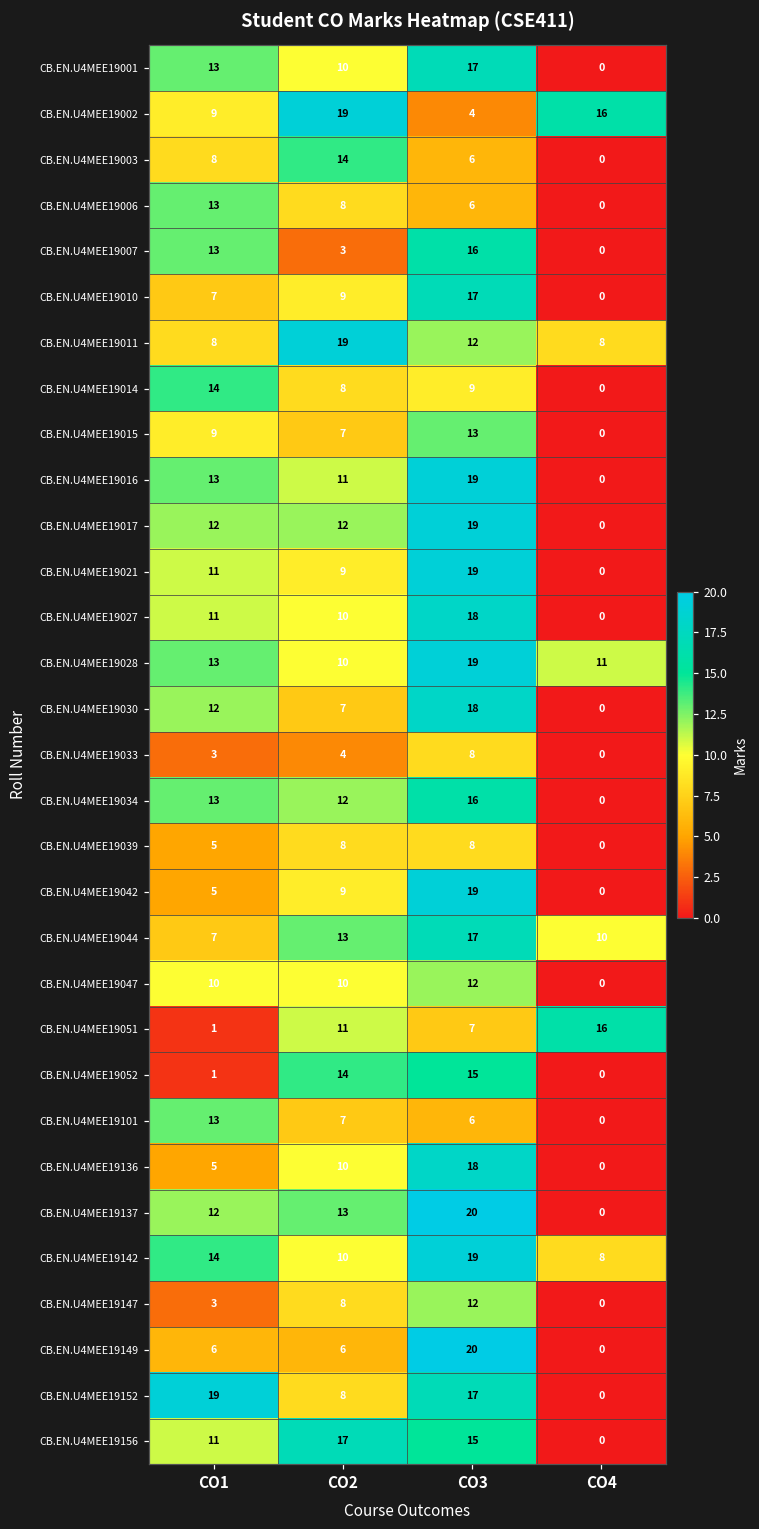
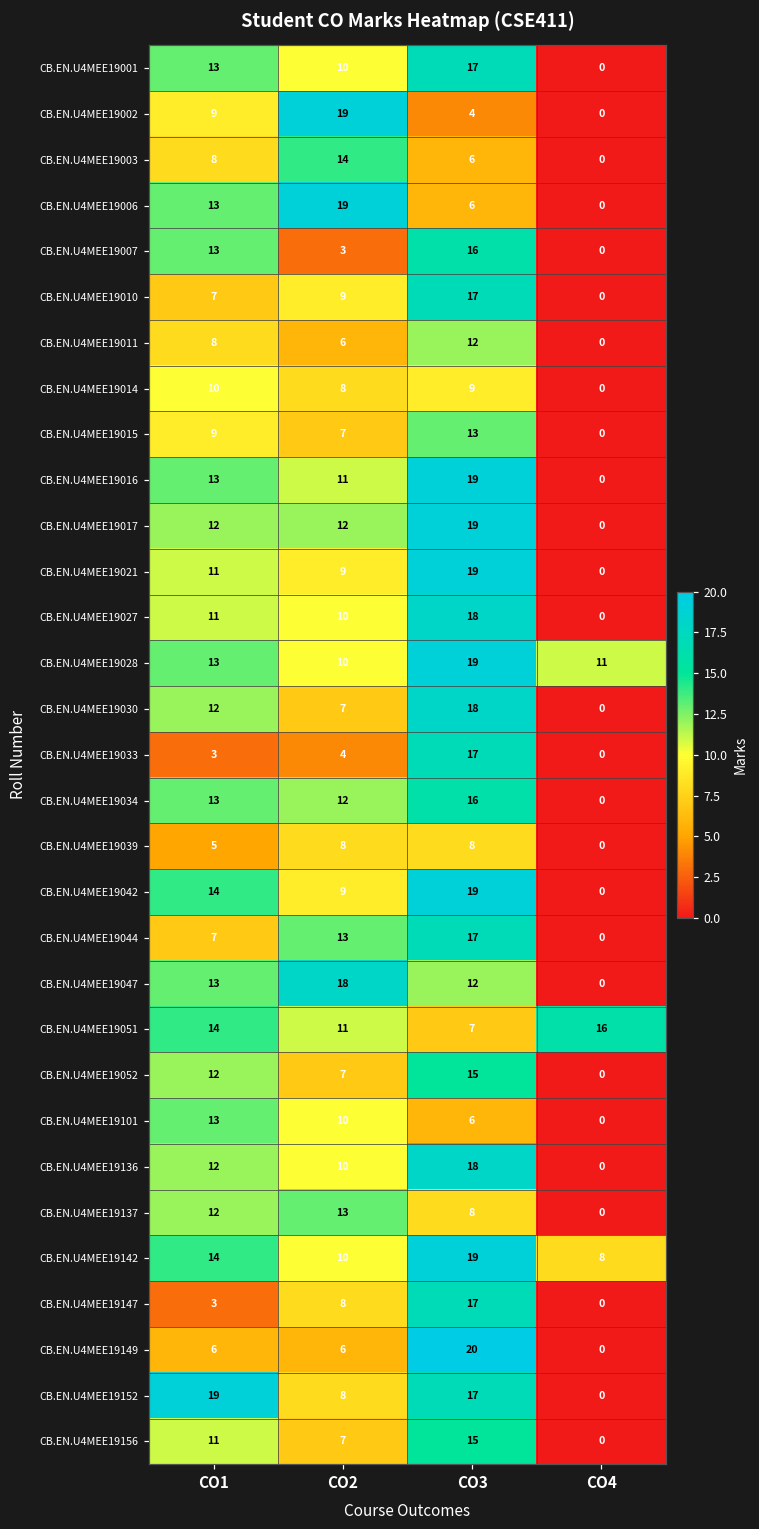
  {
    "CB.EN.U4MEE19001": {
      "CO1": 13,
      "CO2": 10,
      "CO3": 17,
      "CO4": 0
    },
    "CB.EN.U4MEE19002": {
      "CO1": 9,
      "CO2": 19,
      "CO3": 4,
-     "CO4": 16
+     "CO4": 0
    },
    "CB.EN.U4MEE19003": {
      "CO1": 8,
      "CO2": 14,
      "CO3": 6,
      "CO4": 0
    },
    "CB.EN.U4MEE19006": {
      "CO1": 13,
-     "CO2": 8,
+     "CO2": 19,
      "CO3": 6,
      "CO4": 0
    },
    "CB.EN.U4MEE19007": {
      "CO1": 13,
      "CO2": 3,
      "CO3": 16,
      "CO4": 0
    },
    "CB.EN.U4MEE19010": {
      "CO1": 7,
      "CO2": 9,
      "CO3": 17,
      "CO4": 0
    },
    "CB.EN.U4MEE19011": {
      "CO1": 8,
-     "CO2": 19,
+     "CO2": 6,
      "CO3": 12,
-     "CO4": 8
+     "CO4": 0
    },
    "CB.EN.U4MEE19014": {
-     "CO1": 14,
+     "CO1": 10,
      "CO2": 8,
      "CO3": 9,
      "CO4": 0
    },
    "CB.EN.U4MEE19015": {
      "CO1": 9,
      "CO2": 7,
      "CO3": 13,
      "CO4": 0
    },
    "CB.EN.U4MEE19016": {
      "CO1": 13,
      "CO2": 11,
      "CO3": 19,
      "CO4": 0
    },
    "CB.EN.U4MEE19017": {
      "CO1": 12,
      "CO2": 12,
      "CO3": 19,
      "CO4": 0
    },
    "CB.EN.U4MEE19021": {
      "CO1": 11,
      "CO2": 9,
      "CO3": 19,
      "CO4": 0
    },
    "CB.EN.U4MEE19027": {
      "CO1": 11,
      "CO2": 10,
      "CO3": 18,
      "CO4": 0
    },
    "CB.EN.U4MEE19028": {
      "CO1": 13,
      "CO2": 10,
      "CO3": 19,
      "CO4": 11
    },
    "CB.EN.U4MEE19030": {
      "CO1": 12,
      "CO2": 7,
      "CO3": 18,
      "CO4": 0
    },
    "CB.EN.U4MEE19033": {
      "CO1": 3,
      "CO2": 4,
-     "CO3": 8,
+     "CO3": 17,
      "CO4": 0
    },
    "CB.EN.U4MEE19034": {
      "CO1": 13,
      "CO2": 12,
      "CO3": 16,
      "CO4": 0
    },
    "CB.EN.U4MEE19039": {
      "CO1": 5,
      "CO2": 8,
      "CO3": 8,
      "CO4": 0
    },
    "CB.EN.U4MEE19042": {
-     "CO1": 5,
+     "CO1": 14,
      "CO2": 9,
      "CO3": 19,
      "CO4": 0
    },
    "CB.EN.U4MEE19044": {
      "CO1": 7,
      "CO2": 13,
      "CO3": 17,
-     "CO4": 10
+     "CO4": 0
    },
    "CB.EN.U4MEE19047": {
-     "CO1": 10,
-     "CO2": 10,
+     "CO1": 13,
+     "CO2": 18,
      "CO3": 12,
      "CO4": 0
    },
    "CB.EN.U4MEE19051": {
-     "CO1": 1,
+     "CO1": 14,
      "CO2": 11,
      "CO3": 7,
      "CO4": 16
    },
    "CB.EN.U4MEE19052": {
-     "CO1": 1,
-     "CO2": 14,
+     "CO1": 12,
+     "CO2": 7,
      "CO3": 15,
      "CO4": 0
    },
    "CB.EN.U4MEE19101": {
      "CO1": 13,
-     "CO2": 7,
+     "CO2": 10,
      "CO3": 6,
      "CO4": 0
    },
    "CB.EN.U4MEE19136": {
-     "CO1": 5,
+     "CO1": 12,
      "CO2": 10,
      "CO3": 18,
      "CO4": 0
    },
    "CB.EN.U4MEE19137": {
      "CO1": 12,
      "CO2": 13,
-     "CO3": 20,
+     "CO3": 8,
      "CO4": 0
    },
    "CB.EN.U4MEE19142": {
      "CO1": 14,
      "CO2": 10,
      "CO3": 19,
      "CO4": 8
    },
    "CB.EN.U4MEE19147": {
      "CO1": 3,
      "CO2": 8,
-     "CO3": 12,
+     "CO3": 17,
      "CO4": 0
    },
    "CB.EN.U4MEE19149": {
      "CO1": 6,
      "CO2": 6,
      "CO3": 20,
      "CO4": 0
    },
    "CB.EN.U4MEE19152": {
      "CO1": 19,
      "CO2": 8,
      "CO3": 17,
      "CO4": 0
    },
    "CB.EN.U4MEE19156": {
      "CO1": 11,
-     "CO2": 17,
+     "CO2": 7,
      "CO3": 15,
      "CO4": 0
    }
  }
